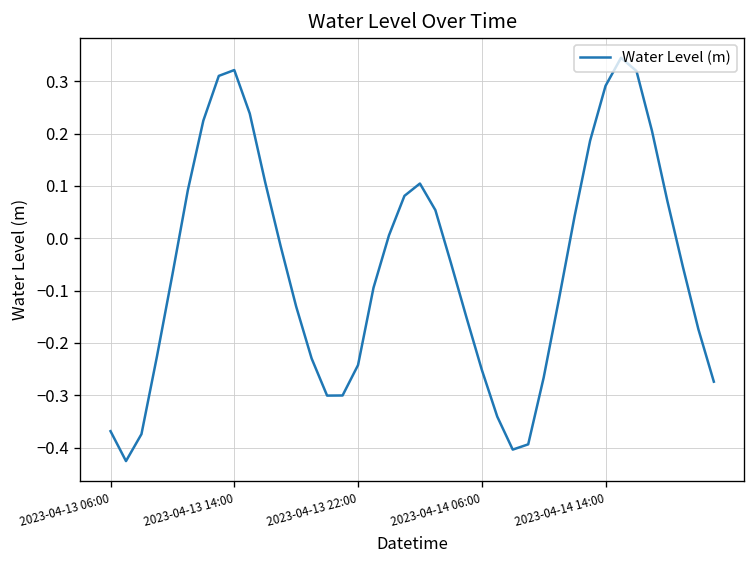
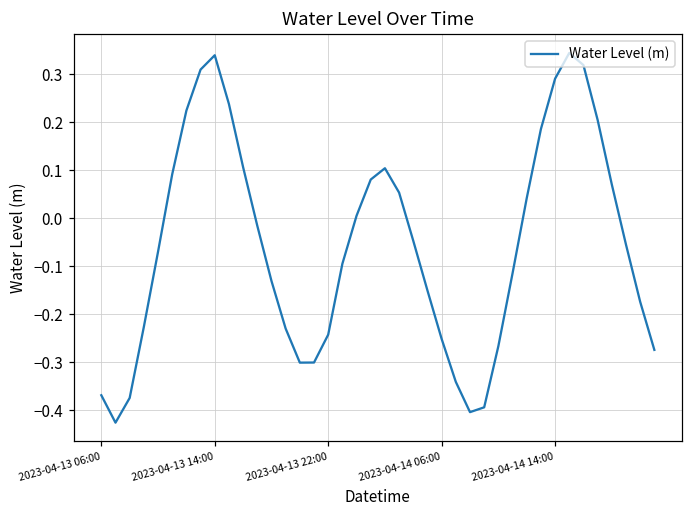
  {
    "2023-04-13 06:00": -0.37,
-   "2023-04-13 14:00": 0.32,
+   "2023-04-13 14:00": 0.34,
    "2023-04-13 22:00": -0.24,
    "2023-04-14 06:00": -0.25,
    "2023-04-14 14:00": 0.29
  }
